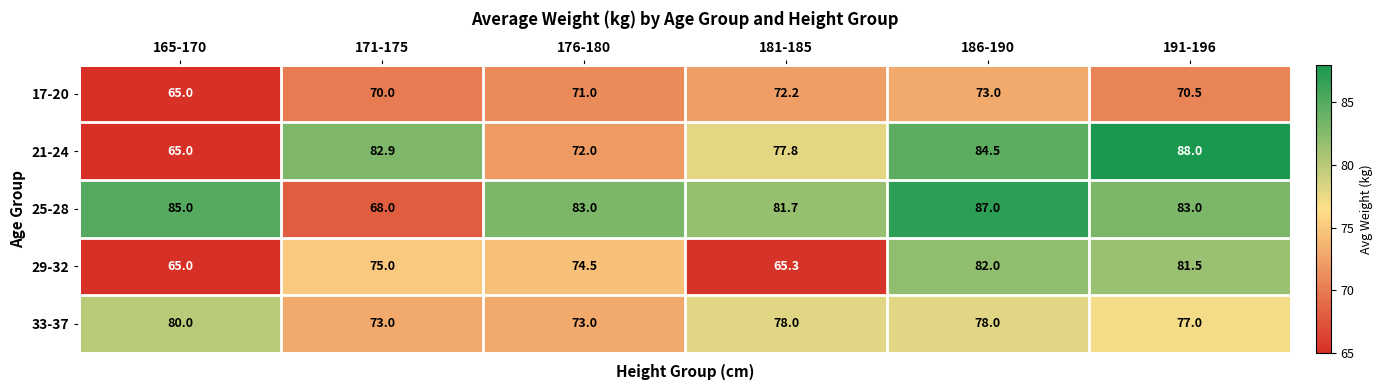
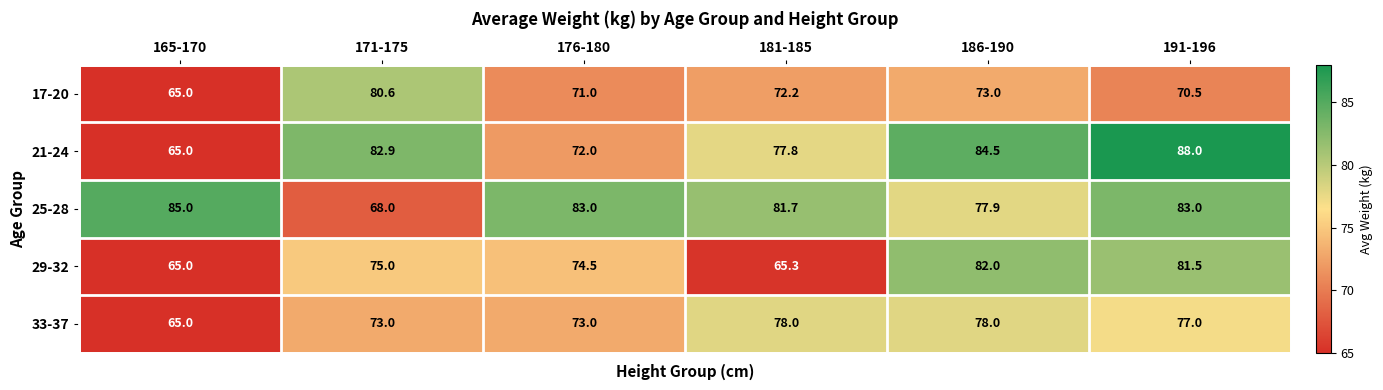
  {
    "17-20": {
      "165-170": 65.0,
-     "171-175": 70.0,
+     "171-175": 80.6,
      "176-180": 71.0,
      "181-185": 72.2,
      "186-190": 73.0,
      "191-196": 70.5
    },
    "21-24": {
      "165-170": 65.0,
      "171-175": 82.9,
      "176-180": 72.0,
      "181-185": 77.8,
      "186-190": 84.5,
      "191-196": 88.0
    },
    "25-28": {
      "165-170": 85.0,
      "171-175": 68.0,
      "176-180": 83.0,
      "181-185": 81.7,
-     "186-190": 87.0,
+     "186-190": 77.9,
      "191-196": 83.0
    },
    "29-32": {
      "165-170": 65.0,
      "171-175": 75.0,
      "176-180": 74.5,
      "181-185": 65.3,
      "186-190": 82.0,
      "191-196": 81.5
    },
    "33-37": {
-     "165-170": 80.0,
+     "165-170": 65.0,
      "171-175": 73.0,
      "176-180": 73.0,
      "181-185": 78.0,
      "186-190": 78.0,
      "191-196": 77.0
    }
  }
